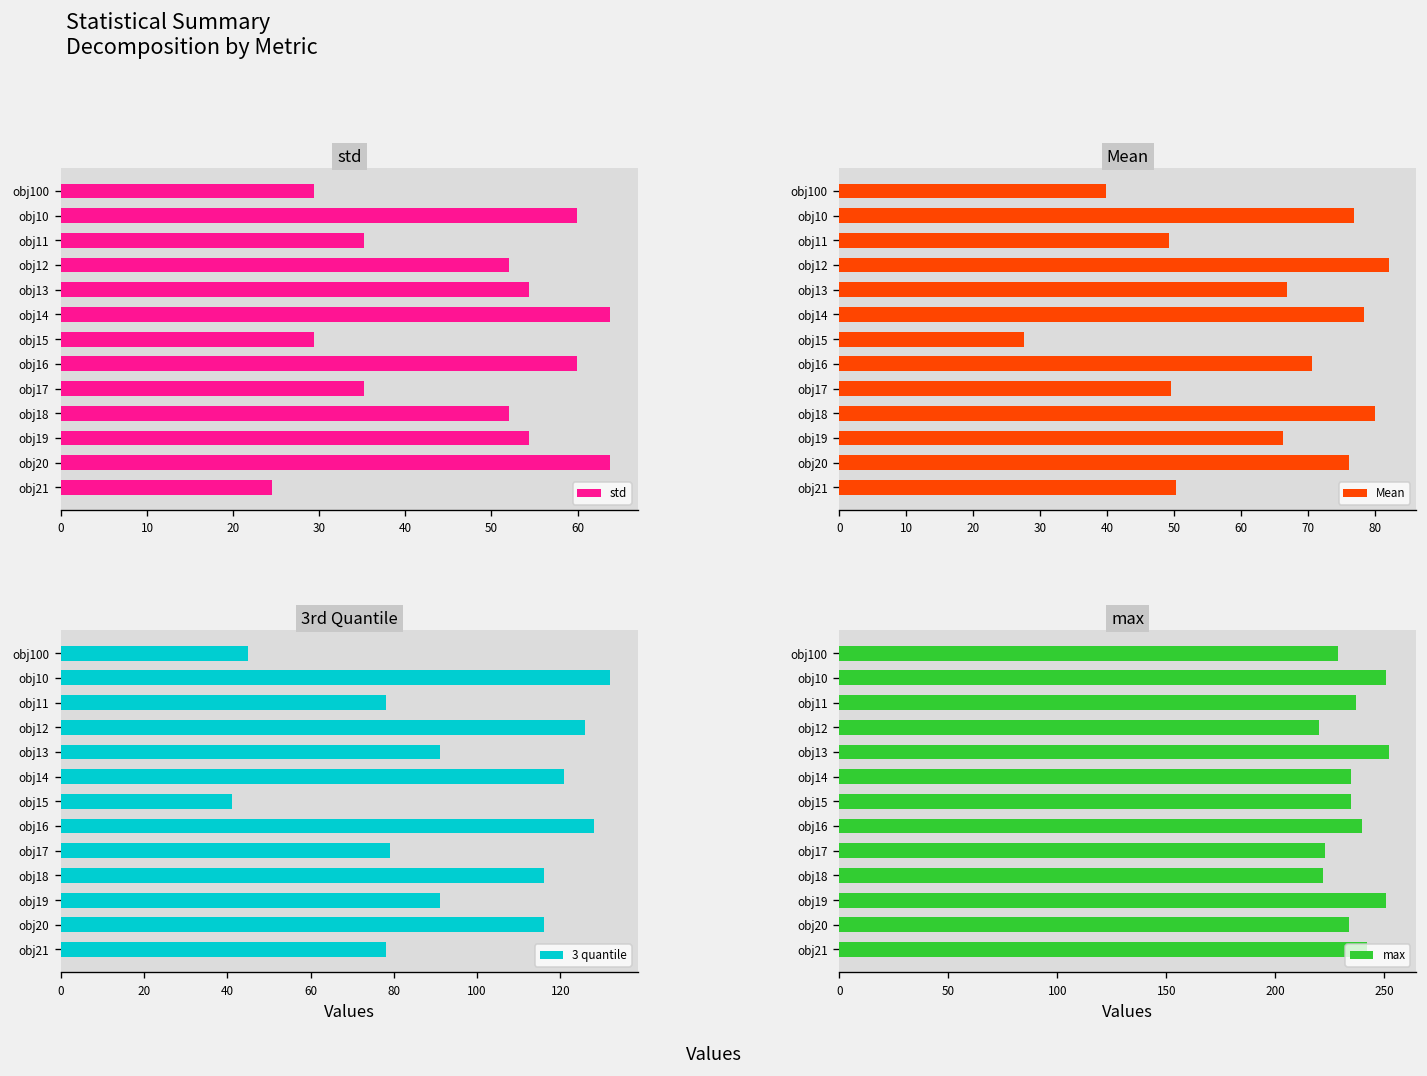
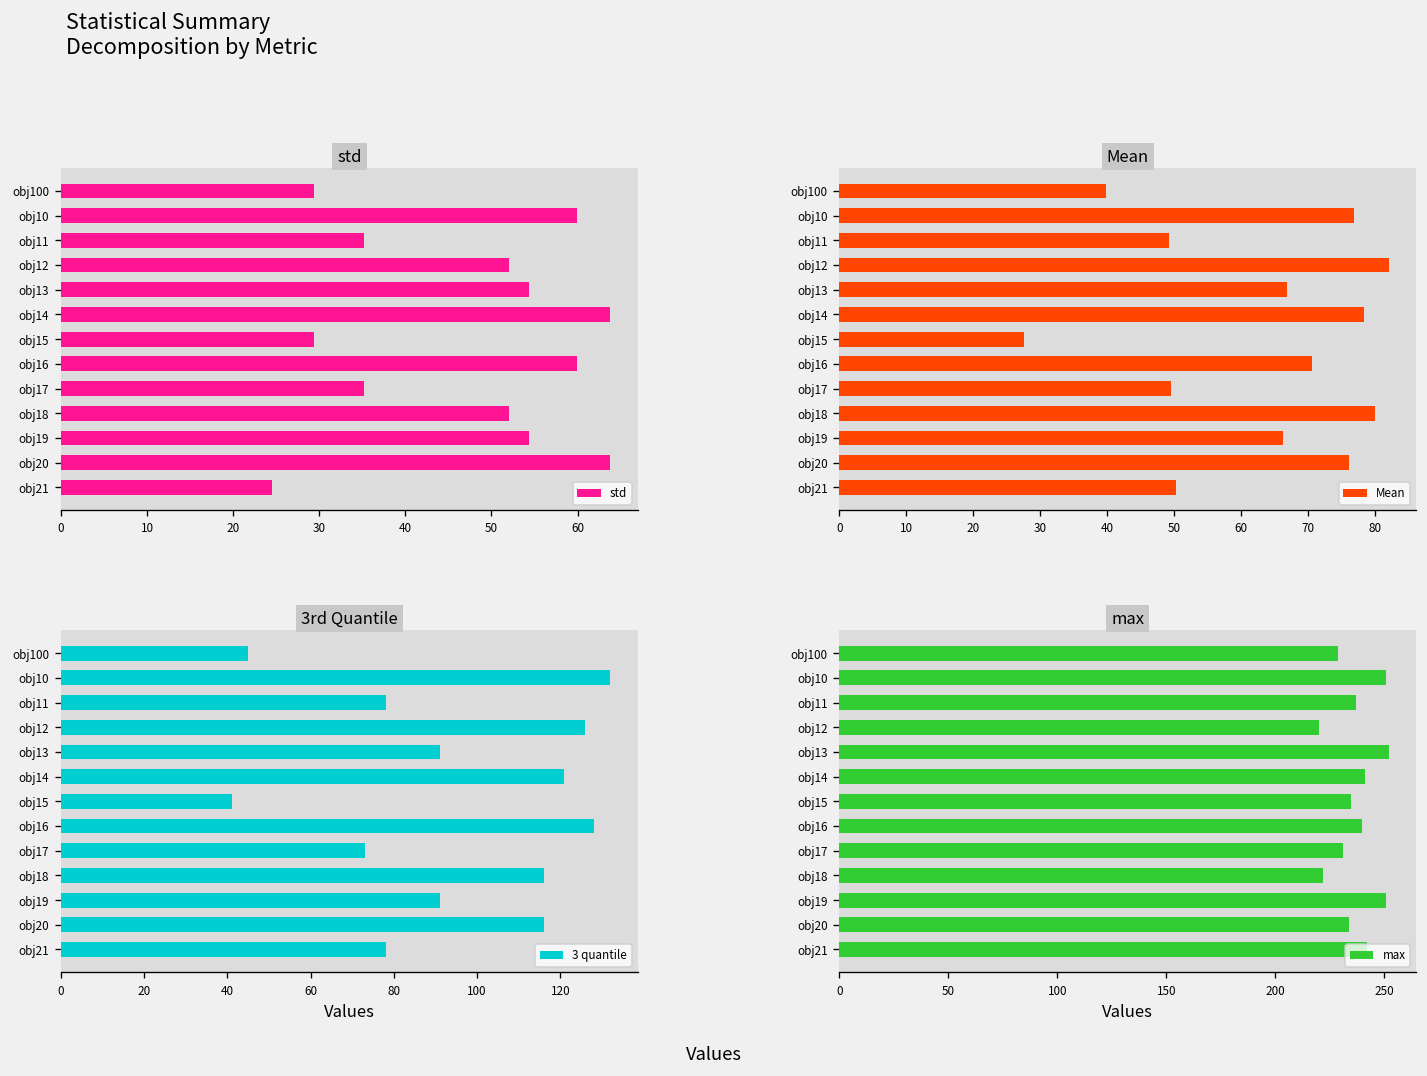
  {
    "std": {
      "obj100": 29,
      "obj10": 60,
      "obj11": 35,
      "obj12": 52,
      "obj13": 54,
      "obj14": 64,
      "obj15": 29,
      "obj16": 60,
      "obj17": 35,
      "obj18": 52,
      "obj19": 54,
      "obj20": 64,
      "obj21": 25
    },
    "Mean": {
      "obj100": 40,
      "obj10": 77,
      "obj11": 49,
      "obj12": 82,
      "obj13": 67,
      "obj14": 78,
      "obj15": 28,
      "obj16": 71,
      "obj17": 49,
      "obj18": 80,
      "obj19": 66,
      "obj20": 76,
      "obj21": 50
    },
    "3rd Quantile": {
      "obj100": 45,
      "obj10": 132,
      "obj11": 78,
      "obj12": 126,
      "obj13": 91,
      "obj14": 121,
      "obj15": 41,
      "obj16": 128,
-     "obj17": 79,
+     "obj17": 73,
      "obj18": 116,
      "obj19": 91,
      "obj20": 116,
      "obj21": 78
    },
    "max": {
      "obj100": 229,
      "obj10": 251,
      "obj11": 237,
      "obj12": 220,
      "obj13": 252,
-     "obj14": 235,
+     "obj14": 241,
      "obj15": 235,
      "obj16": 240,
-     "obj17": 223,
+     "obj17": 231,
      "obj18": 222,
      "obj19": 251,
      "obj20": 234
    }
  }
